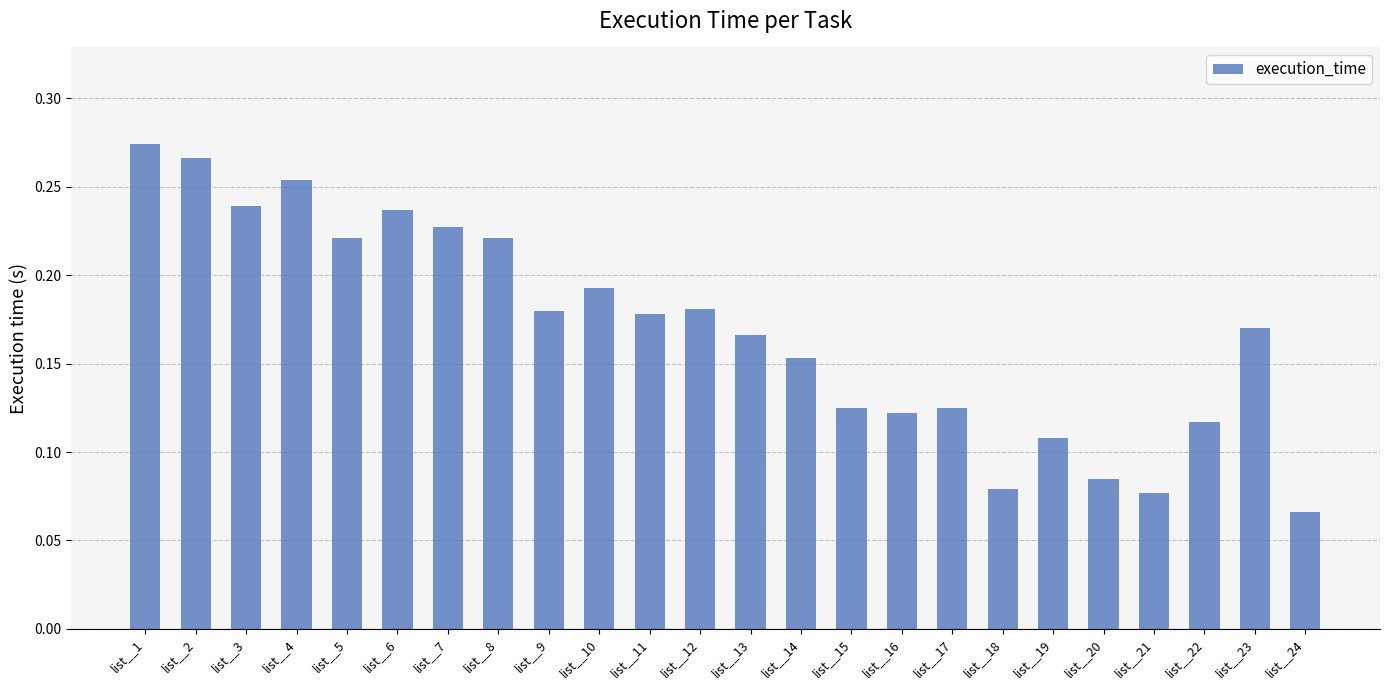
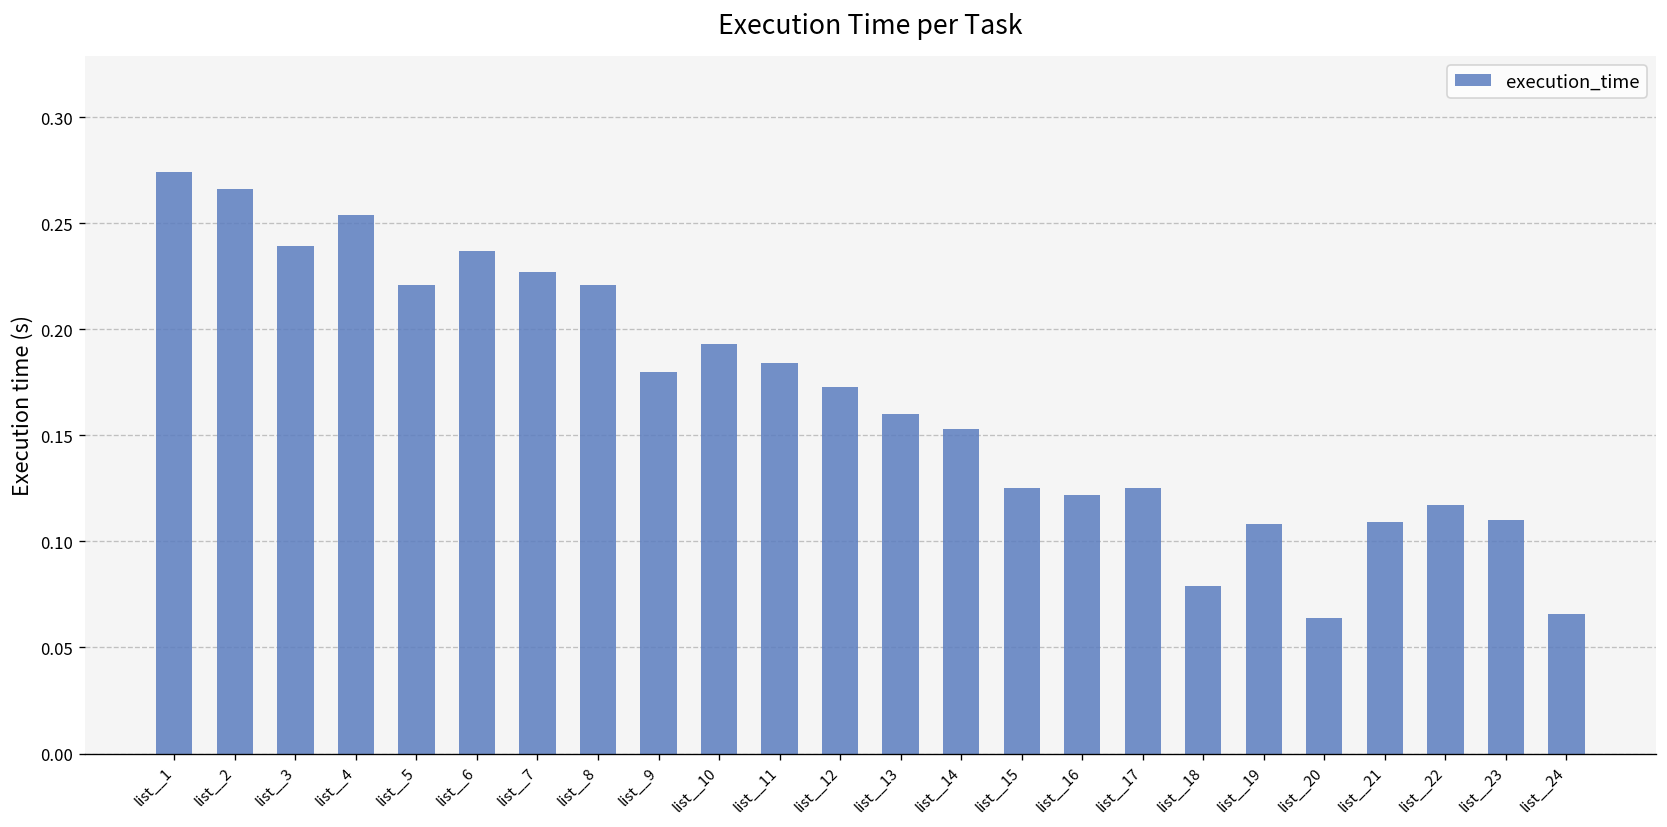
  {
    "list__1": 0.274,
    "list__2": 0.266,
    "list__3": 0.239,
    "list__4": 0.254,
    "list__5": 0.221,
    "list__6": 0.237,
    "list__7": 0.227,
    "list__8": 0.221,
    "list__9": 0.180,
    "list__10": 0.193,
-   "list__11": 0.178,
-   "list__12": 0.181,
-   "list__13": 0.166,
+   "list__11": 0.184,
+   "list__12": 0.173,
+   "list__13": 0.160,
    "list__14": 0.153,
    "list__15": 0.125,
    "list__16": 0.122,
    "list__17": 0.125,
    "list__18": 0.079,
    "list__19": 0.108,
-   "list__20": 0.085,
-   "list__21": 0.077,
+   "list__20": 0.064,
+   "list__21": 0.109,
    "list__22": 0.117,
-   "list__23": 0.17,
+   "list__23": 0.11,
    "list__24": 0.066
  }
